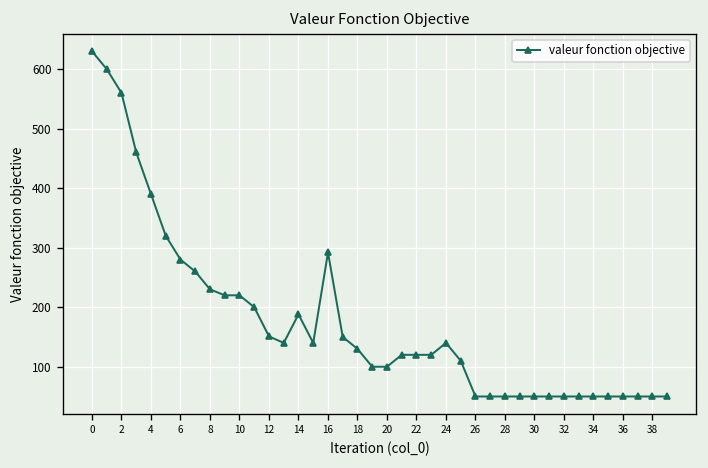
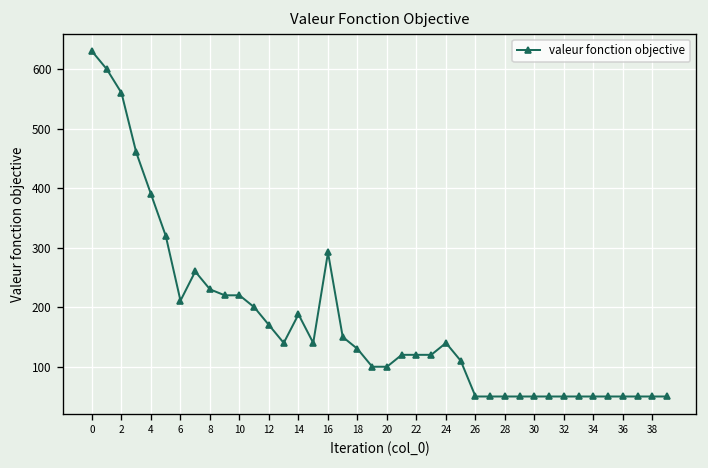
  {
    "0": 630,
    "2": 560,
    "4": 390,
-   "6": 280,
+   "6": 210,
    "8": 230,
    "10": 220,
-   "12": 150,
+   "12": 170,
    "14": 190,
    "16": 290,
    "18": 130,
    "20": 100,
    "22": 120,
    "24": 140,
    "26": 50,
    "28": 50,
    "30": 50,
    "32": 50,
    "34": 50,
    "36": 50,
    "38": 50
  }
